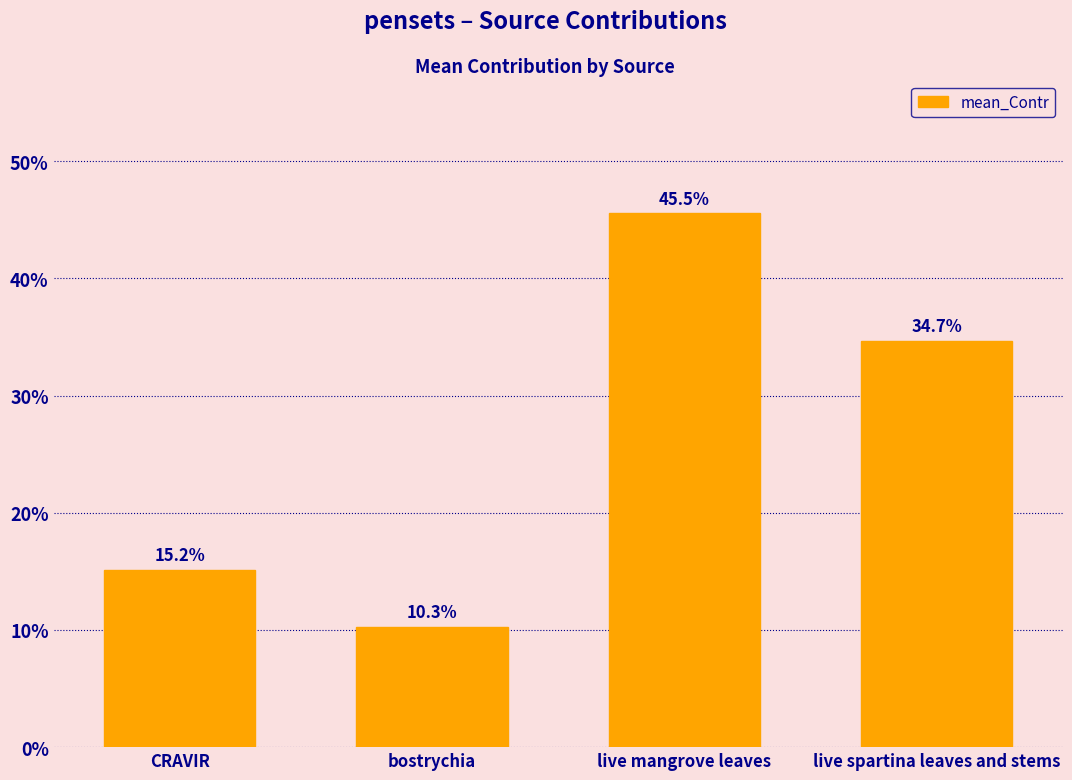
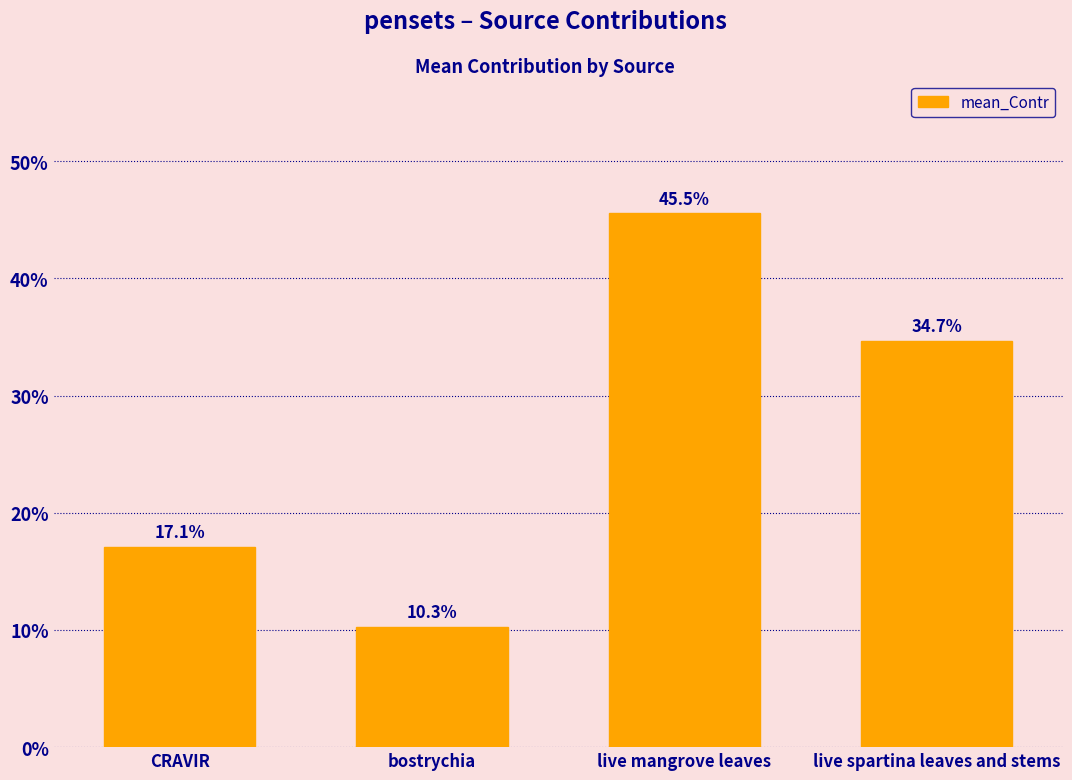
  {
-   "CRAVIR": "15.2%",
+   "CRAVIR": "17.1%",
    "bostrychia": "10.3%",
    "live mangrove leaves": "45.5%",
    "live spartina leaves and stems": "34.7%"
  }
